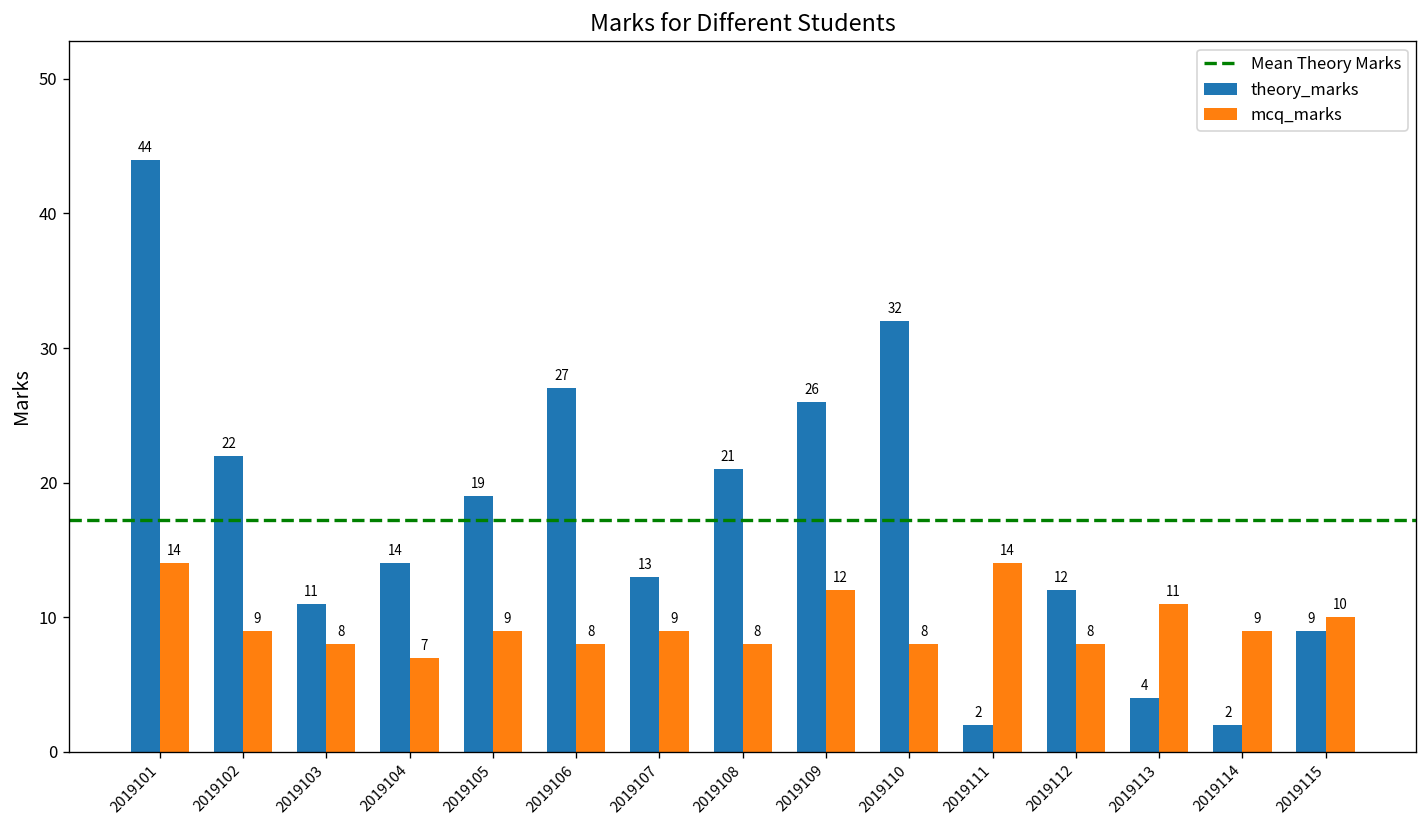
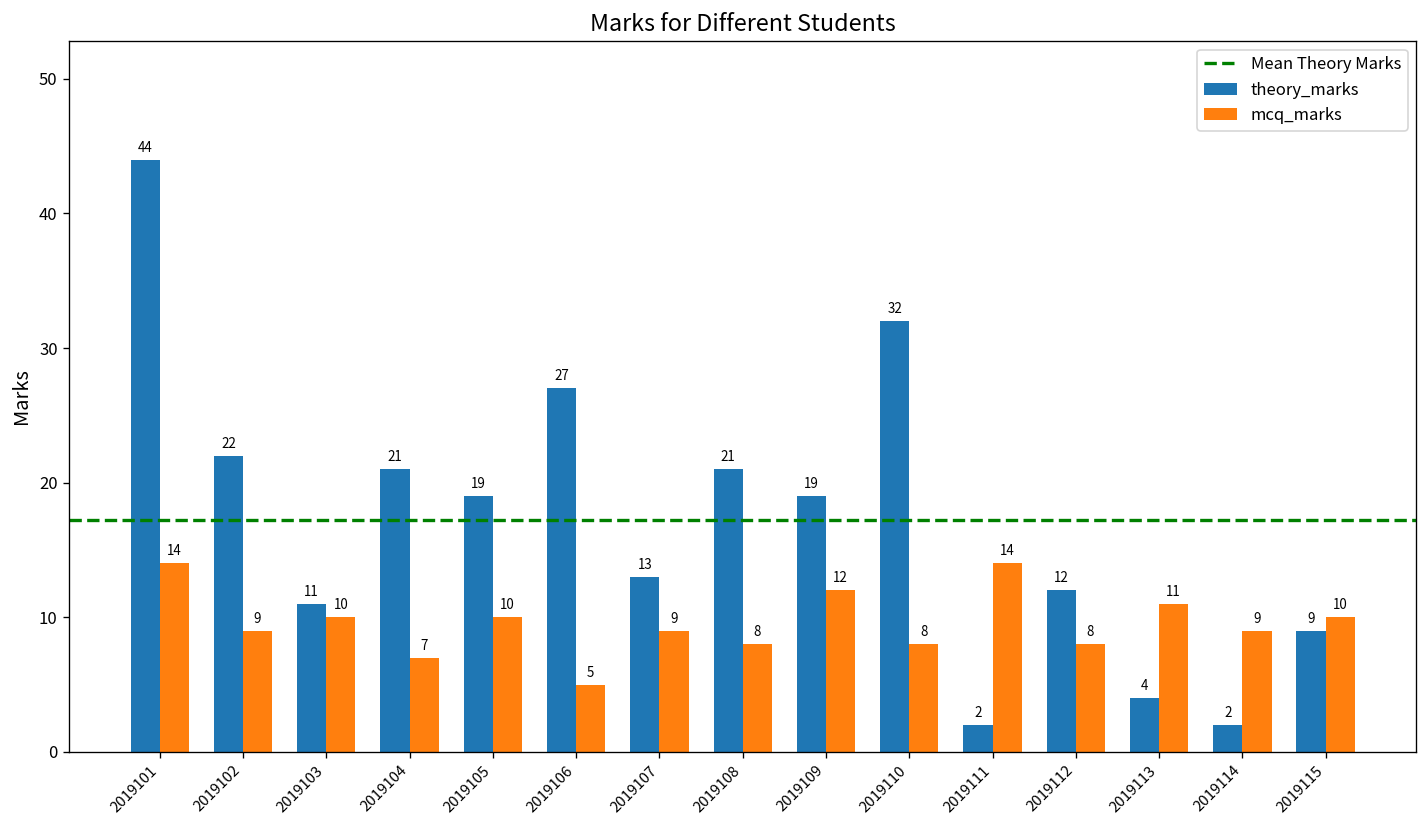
  {
    "theory_marks": {
      "2019101": 44,
      "2019102": 22,
      "2019103": 11,
-     "2019104": 14,
+     "2019104": 21,
      "2019105": 19,
      "2019106": 27,
      "2019107": 13,
      "2019108": 21,
-     "2019109": 26,
+     "2019109": 19,
      "2019110": 32,
      "2019111": 2,
      "2019112": 12,
      "2019113": 4,
      "2019114": 2,
      "2019115": 9
    },
    "mcq_marks": {
      "2019101": 14,
      "2019102": 9,
-     "2019103": 8,
+     "2019103": 10,
      "2019104": 7,
-     "2019105": 9,
-     "2019106": 8,
+     "2019105": 10,
+     "2019106": 5,
      "2019107": 9,
      "2019108": 8,
      "2019109": 12,
      "2019110": 8,
      "2019111": 14,
      "2019112": 8,
      "2019113": 11,
      "2019114": 9,
      "2019115": 10
    }
  }
